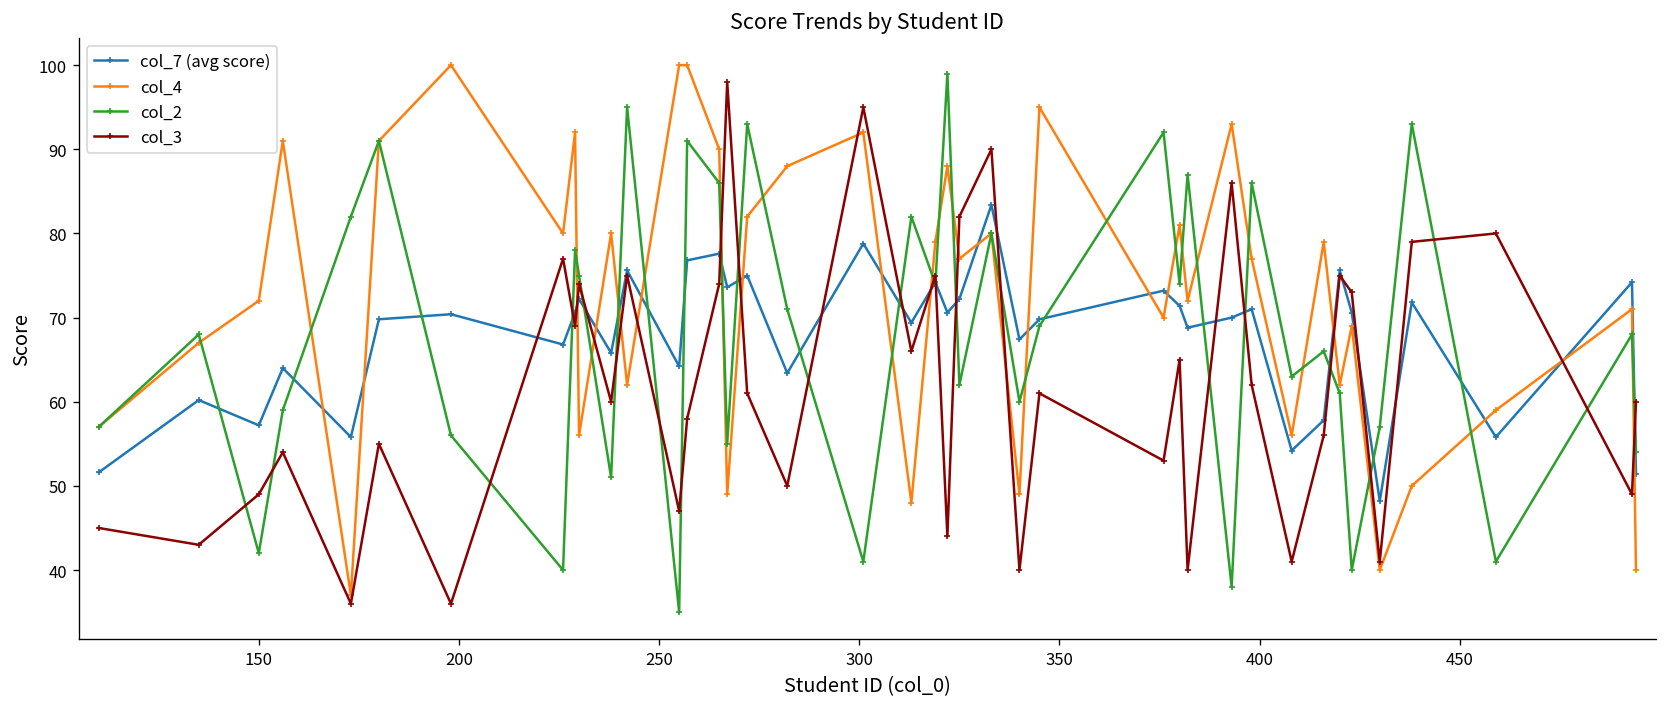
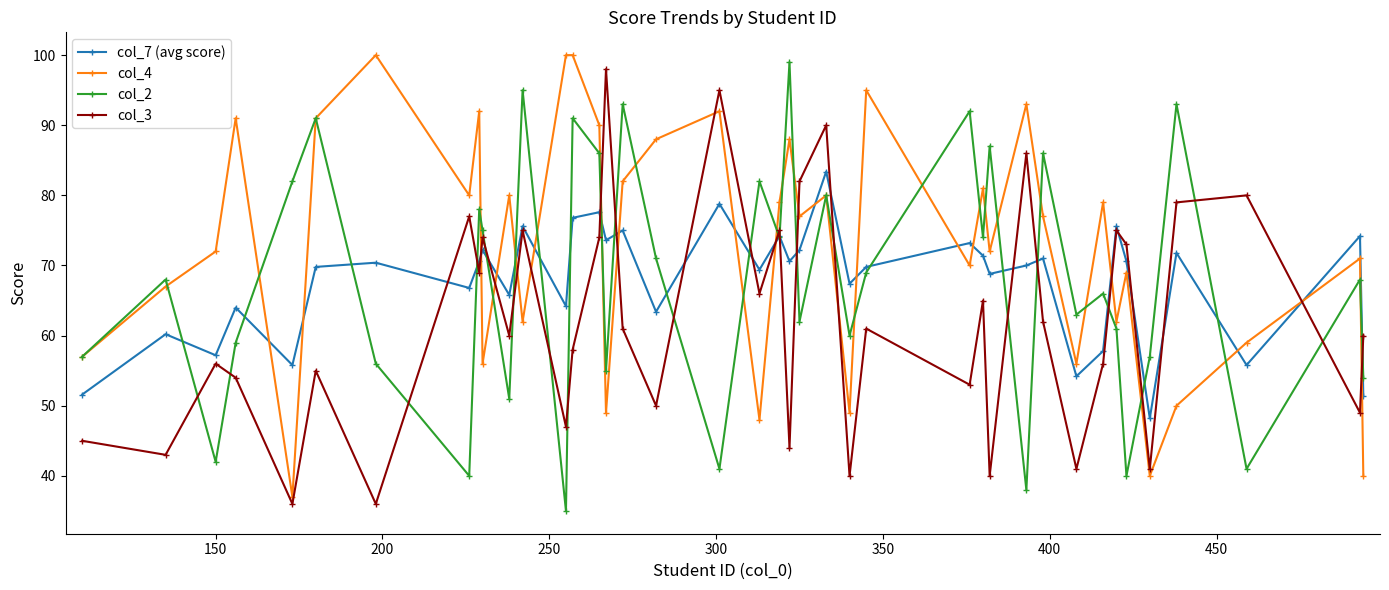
  {
    "col_7 (avg score)": {
      "150": 57
    },
    "col_4": {
      "150": 72
    },
    "col_2": {
      "150": 42
    },
    "col_3": {
-     "150": 49
+     "150": 56
    }
  }
